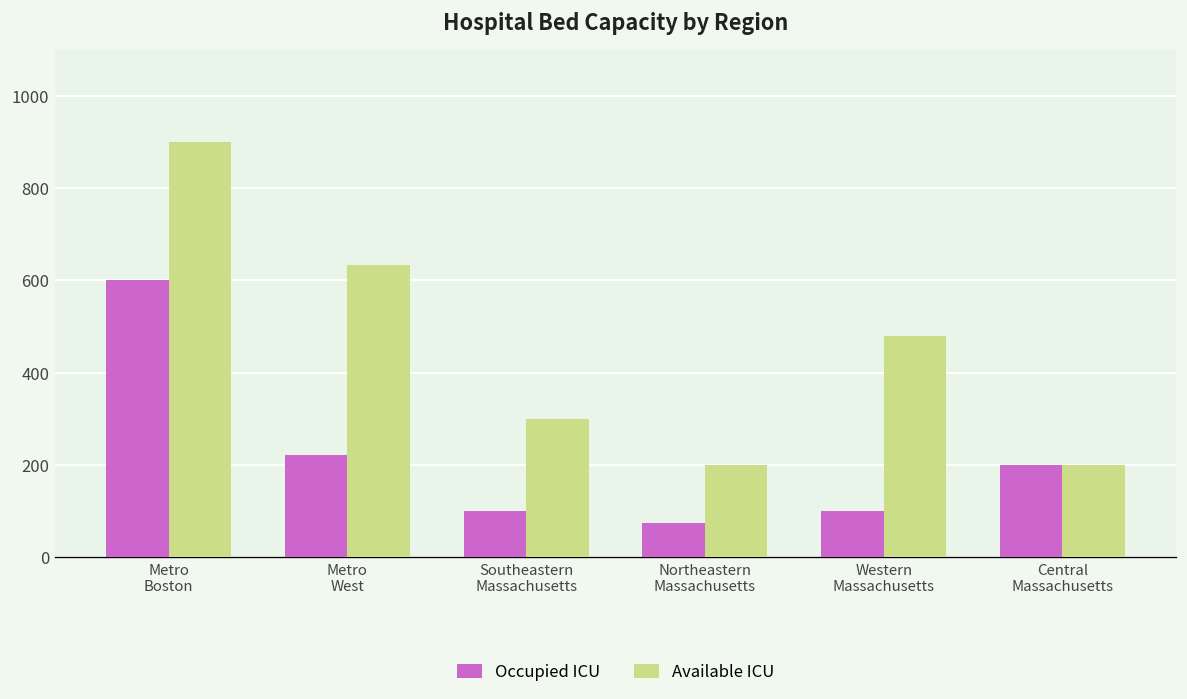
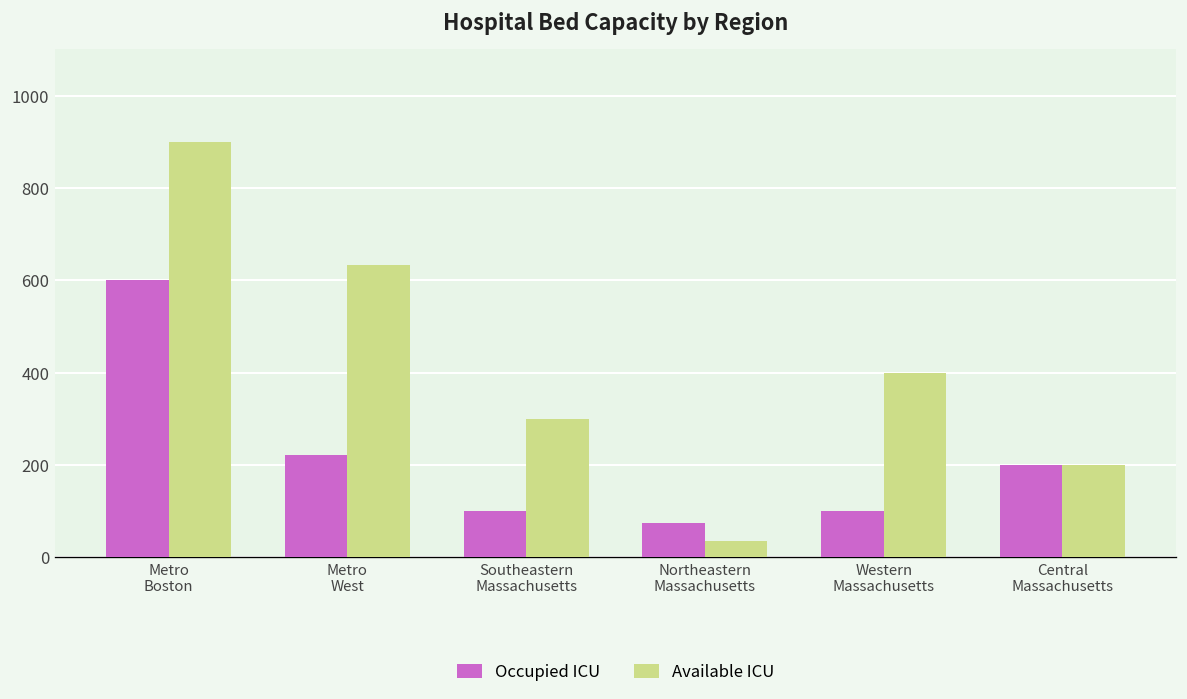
  {
    "Occupied ICU": {
      "Metro Boston": 600,
      "Metro West": 220,
      "Southeastern Massachusetts": 100,
      "Northeastern Massachusetts": 70,
      "Western Massachusetts": 100,
      "Central Massachusetts": 200
    },
    "Available ICU": {
      "Metro Boston": 900,
      "Metro West": 630,
      "Southeastern Massachusetts": 300,
-     "Northeastern Massachusetts": 200,
-     "Western Massachusetts": 480,
+     "Northeastern Massachusetts": 40,
+     "Western Massachusetts": 400,
      "Central Massachusetts": 200
    }
  }
